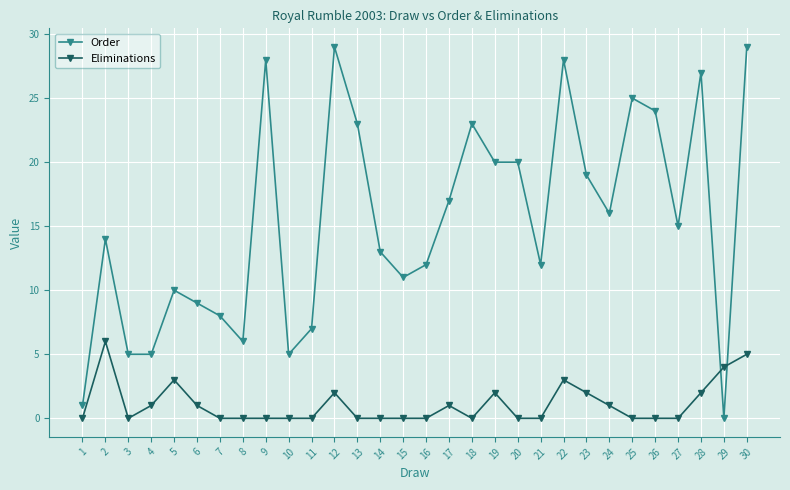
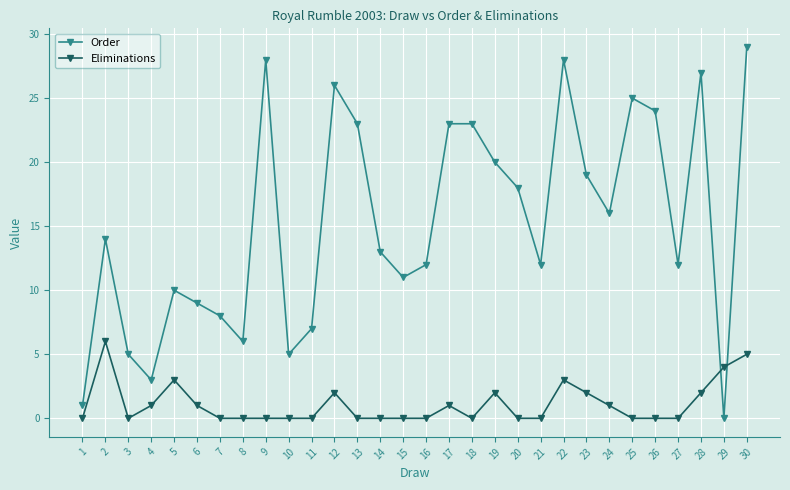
  {
    "Order": {
      "1": 1,
      "2": 14,
      "3": 5,
-     "4": 5,
+     "4": 3,
      "5": 10,
      "6": 9,
      "7": 8,
      "8": 6,
      "9": 28,
      "10": 5,
      "11": 7,
-     "12": 29,
+     "12": 26,
      "13": 23,
      "14": 13,
      "15": 11,
      "16": 12,
-     "17": 17,
+     "17": 23,
      "18": 23,
      "19": 20,
-     "20": 20,
+     "20": 18,
      "21": 12,
      "22": 28,
      "23": 19,
      "24": 16,
      "25": 25,
      "26": 24,
-     "27": 15,
+     "27": 12,
      "28": 27,
      "29": 0,
      "30": 29
    },
    "Eliminations": {
      "1": 0,
      "2": 6,
      "3": 0,
      "4": 1,
      "5": 3,
      "6": 1,
      "7": 0,
      "8": 0,
      "9": 0,
      "10": 0,
      "11": 0,
      "12": 2,
      "13": 0,
      "14": 0,
      "15": 0,
      "16": 0,
      "17": 1,
      "18": 0,
      "19": 2,
      "20": 0,
      "21": 0,
      "22": 3,
      "23": 2,
      "24": 1,
      "25": 0,
      "26": 0,
      "27": 0,
      "28": 2,
      "29": 4,
      "30": 5
    }
  }
